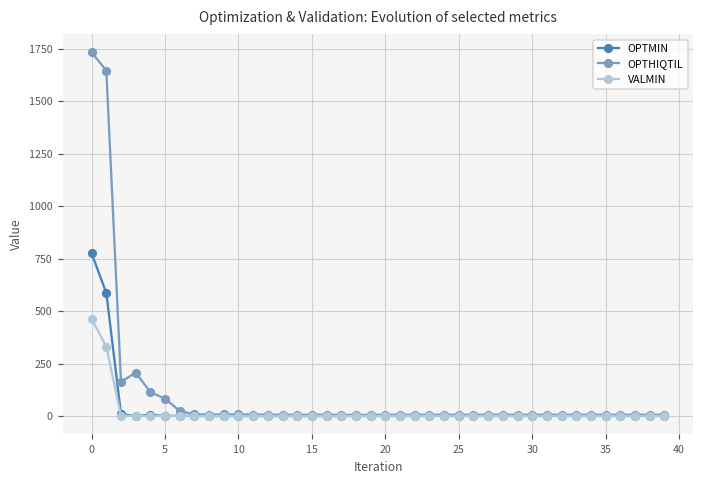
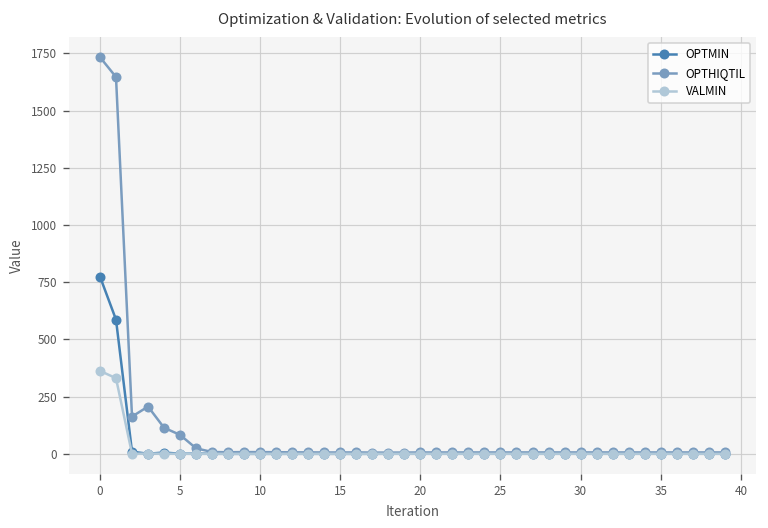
  {
    "VALMIN": {
-     "0": 460
+     "0": 360
    }
  }
